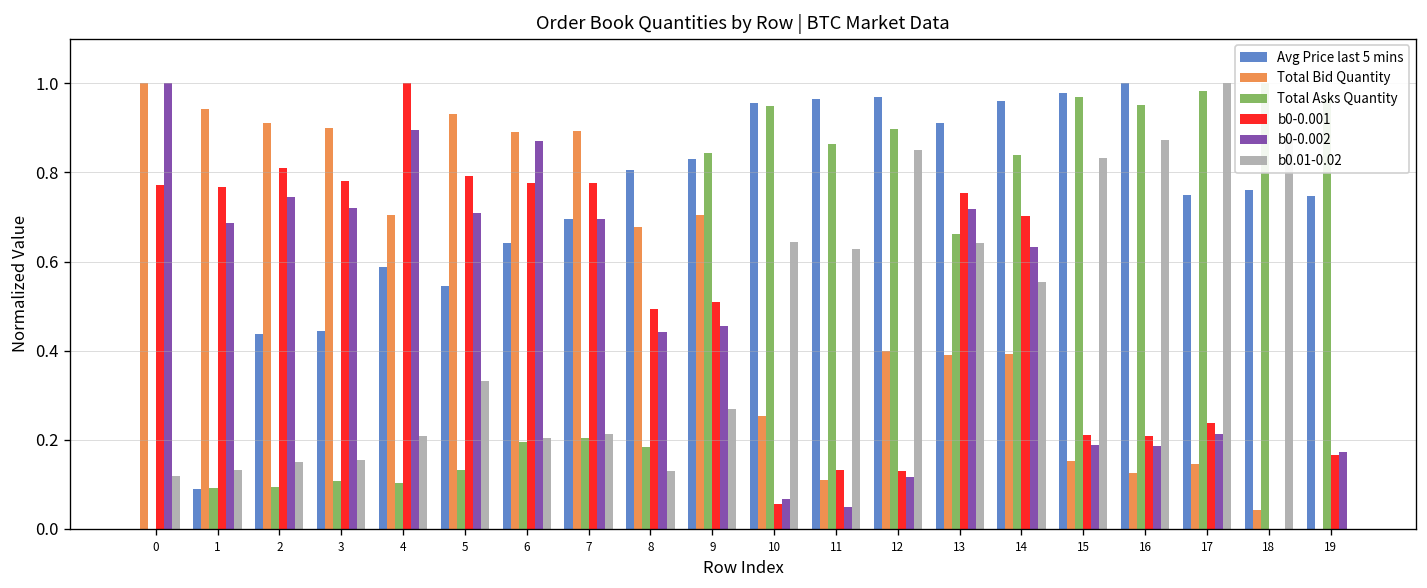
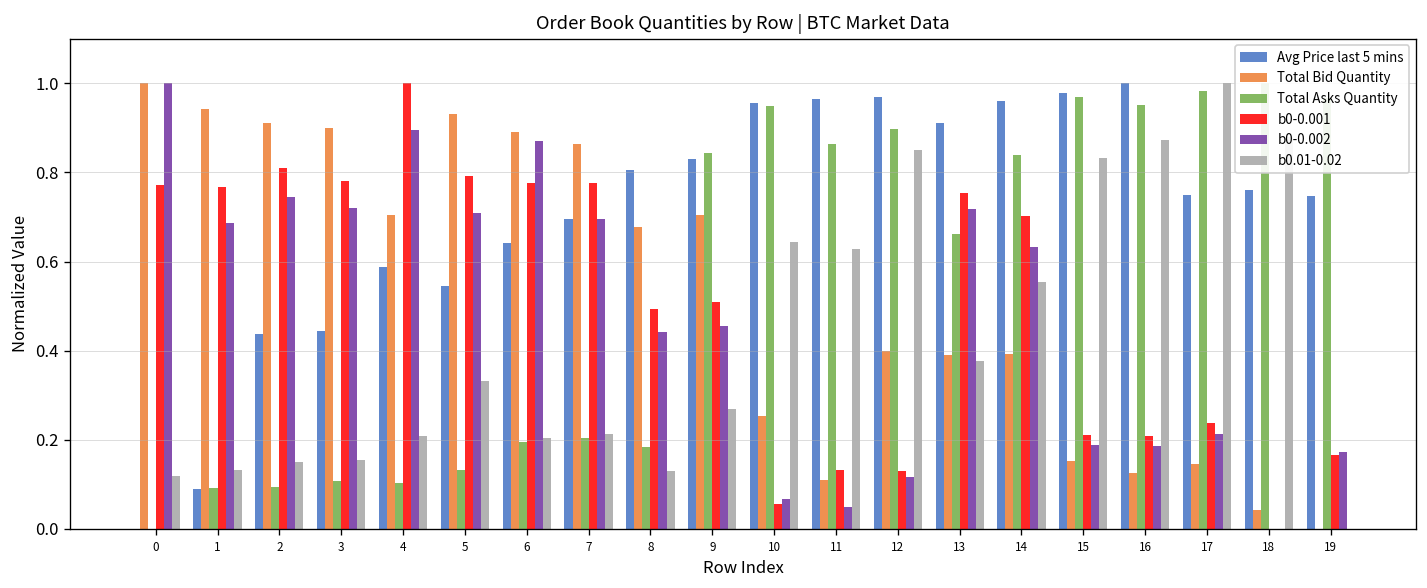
  {
    "Avg Price last 5 mins": {
      "0": 0.00,
      "1": 0.09,
      "2": 0.44,
      "3": 0.44,
      "4": 0.59,
      "5": 0.55,
      "6": 0.64,
      "7": 0.70,
      "8": 0.81,
      "9": 0.83,
      "10": 0.96,
      "11": 0.96,
      "12": 0.97,
      "13": 0.91,
      "14": 0.96,
      "15": 0.98,
      "16": 1.00,
      "17": 0.75,
      "18": 0.76,
      "19": 0.75
    },
    "Total Bid Quantity": {
      "0": 1.00,
      "1": 0.94,
      "2": 0.91,
      "3": 0.90,
      "4": 0.71,
      "5": 0.93,
      "6": 0.89,
-     "7": 0.89,
+     "7": 0.86,
      "8": 0.68,
      "9": 0.70,
      "10": 0.25,
      "11": 0.11,
      "12": 0.40,
      "13": 0.39,
      "14": 0.39,
      "15": 0.15,
      "16": 0.12,
      "17": 0.15,
      "18": 0.04,
      "19": 0.00
    },
    "Total Asks Quantity": {
      "0": 0.00,
      "1": 0.09,
      "2": 0.09,
      "3": 0.11,
      "4": 0.10,
      "5": 0.13,
      "6": 0.20,
      "7": 0.20,
      "8": 0.18,
      "9": 0.84,
      "10": 0.95,
      "11": 0.86,
      "12": 0.90,
      "13": 0.66,
      "14": 0.84,
      "15": 0.97,
      "16": 0.95,
      "17": 0.98
    },
    "b0-0.001": {
      "0": 0.77,
      "1": 0.77,
      "2": 0.81,
      "3": 0.78,
      "4": 1.00,
      "5": 0.79,
      "6": 0.78,
      "7": 0.78,
      "8": 0.49,
      "9": 0.51,
      "10": 0.06,
      "11": 0.13,
      "12": 0.13,
      "13": 0.75,
      "14": 0.70,
      "15": 0.21,
      "16": 0.21,
      "17": 0.24,
      "18": 0.00,
      "19": 0.17
    },
    "b0-0.002": {
      "0": 1.00,
      "1": 0.69,
      "2": 0.75,
      "3": 0.72,
      "4": 0.89,
      "5": 0.71,
      "6": 0.87,
      "7": 0.69,
      "8": 0.44,
      "9": 0.46,
      "10": 0.07,
      "11": 0.05,
      "12": 0.12,
      "13": 0.72,
      "14": 0.63,
      "15": 0.19,
      "16": 0.19,
      "17": 0.21,
      "18": 0.00,
      "19": 0.17
    },
    "b0.01-0.02": {
      "0": 0.12,
      "1": 0.13,
      "2": 0.15,
      "3": 0.15,
      "4": 0.21,
      "5": 0.33,
      "6": 0.20,
      "7": 0.21,
      "8": 0.13,
      "9": 0.27,
      "10": 0.64,
      "11": 0.63,
      "12": 0.85,
-     "13": 0.64,
+     "13": 0.38,
      "14": 0.55,
      "15": 0.83,
      "16": 0.87,
      "17": 1.00,
      "19": 0.00
    }
  }
